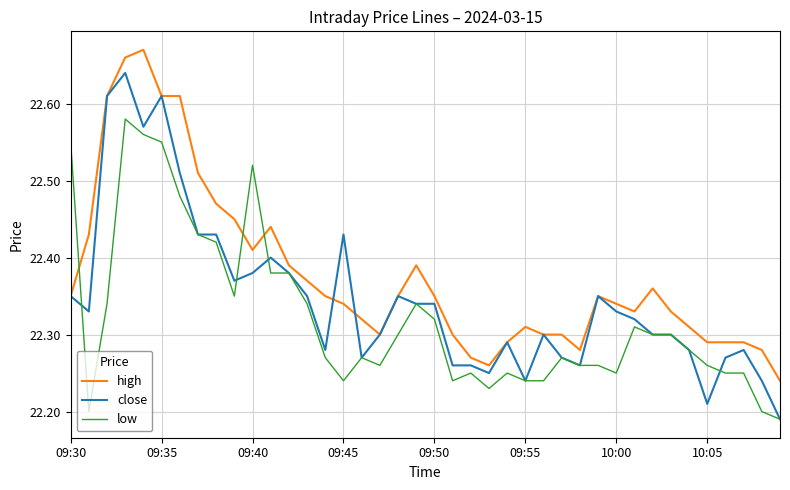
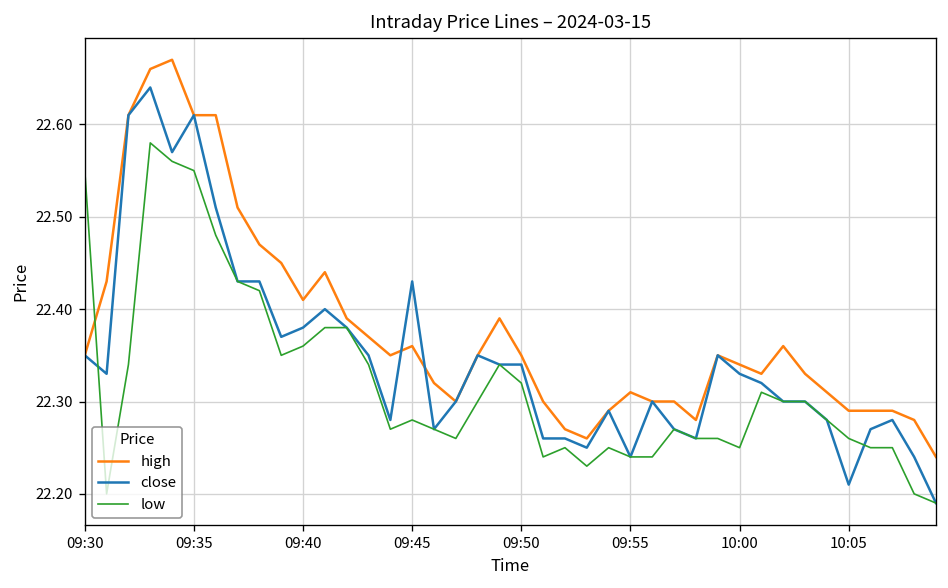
  {
    "high": {
      "09:40": 22.41,
-     "09:45": 22.34,
+     "09:45": 22.36,
      "09:50": 22.35,
      "09:55": 22.31,
      "10:00": 22.34,
      "10:05": 22.29
    },
    "close": {
      "09:40": 22.38,
      "09:45": 22.43,
      "09:50": 22.34,
      "10:00": 22.33,
      "10:05": 22.21
    },
    "low": {
      "09:30": 22.55,
      "09:35": 22.55,
-     "09:40": 22.52,
-     "09:45": 22.24,
+     "09:40": 22.36,
+     "09:45": 22.28,
      "09:50": 22.32,
      "10:00": 22.25,
      "10:05": 22.26
    }
  }
